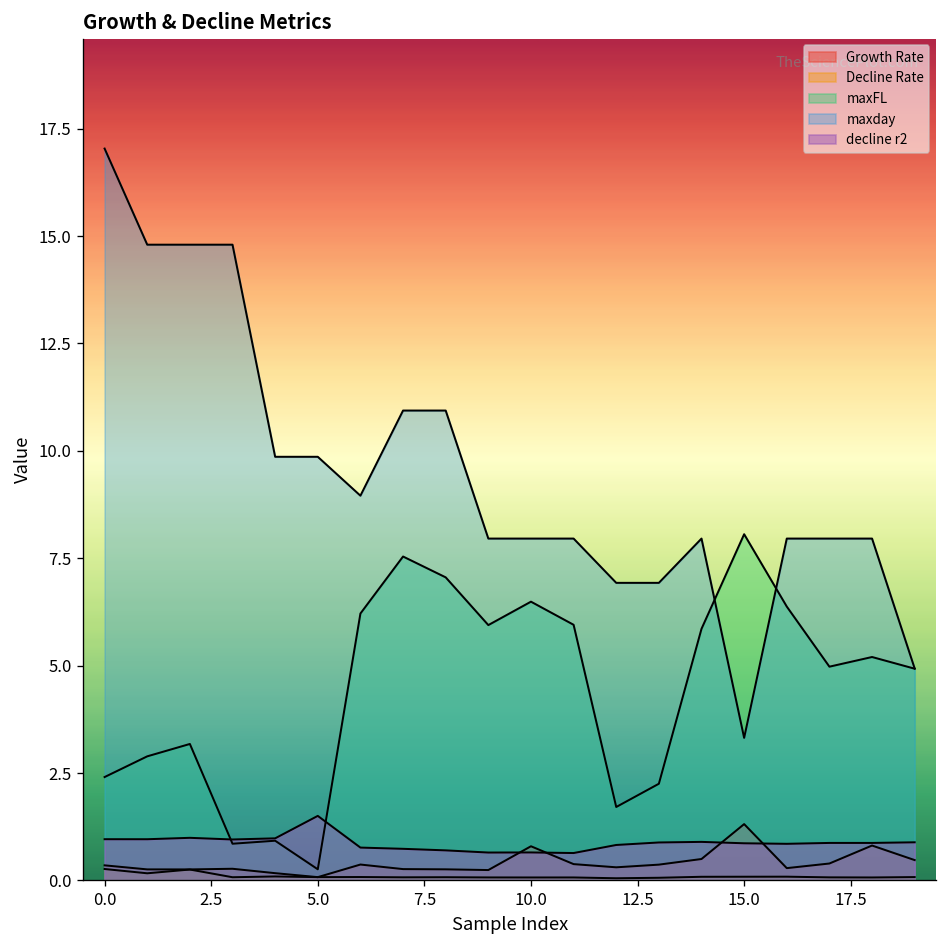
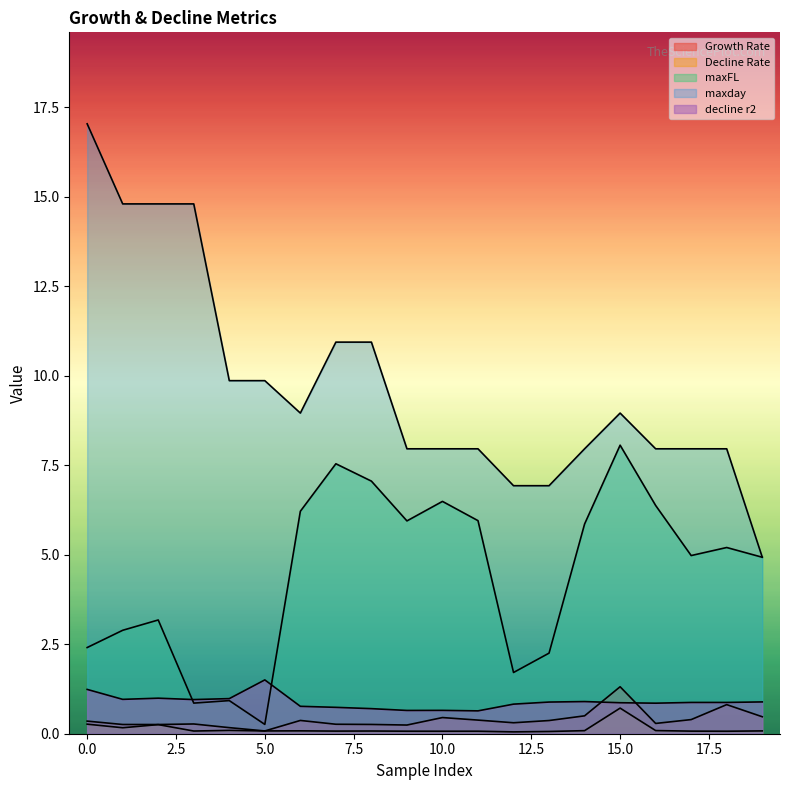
  {
    "Growth Rate": {
      "0.0": 0.4,
-     "10.0": 0.8,
+     "10.0": 0.5,
      "15.0": 1.3
    },
    "Decline Rate": {
      "0.0": 0.3,
      "10.0": 0.1,
-     "15.0": 0.1
+     "15.0": 0.7
    },
    "maxFL": {
      "0.0": 2.4,
      "5.0": 0.3,
      "10.0": 6.5,
      "15.0": 8.1
    },
    "maxday": {
      "0.0": 17.0,
      "5.0": 9.9,
      "10.0": 8.0,
-     "15.0": 3.3
+     "15.0": 9.0
    },
    "decline r2": {
-     "0.0": 1.0,
+     "0.0": 1.2,
      "5.0": 1.5,
      "10.0": 0.7,
      "15.0": 0.9
    }
  }
